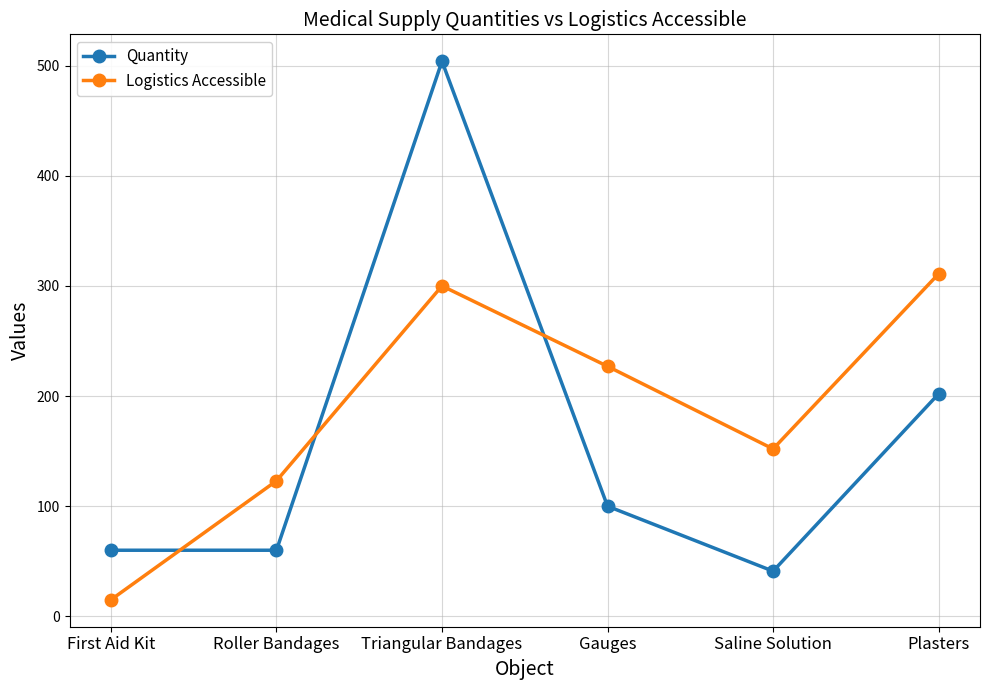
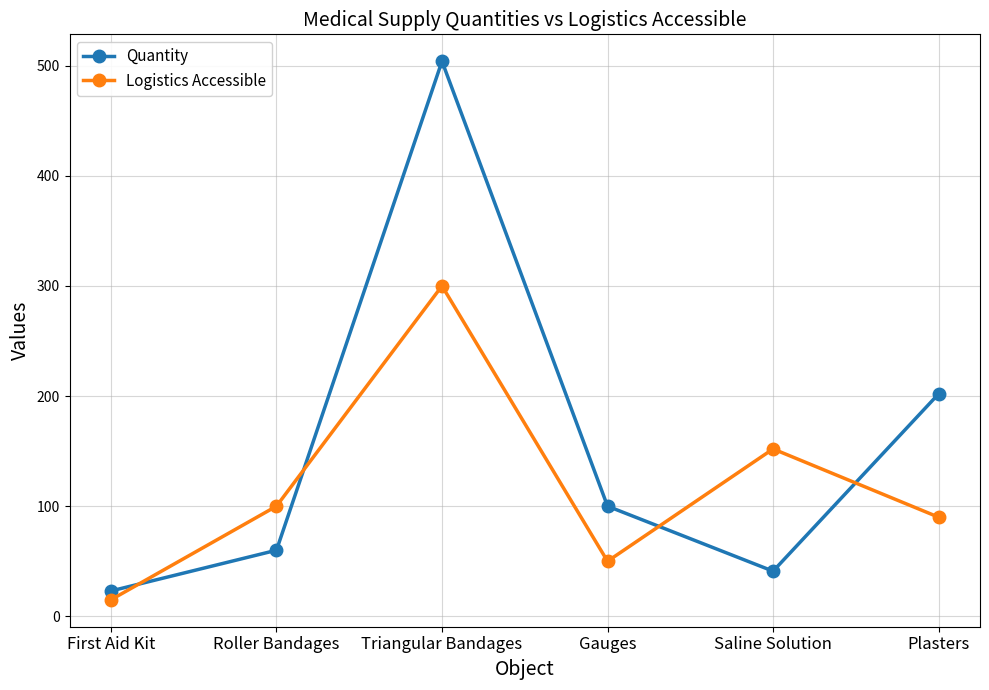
  {
    "Quantity": {
-     "First Aid Kit": 60,
+     "First Aid Kit": 23,
      "Roller Bandages": 60,
      "Triangular Bandages": 504,
      "Gauges": 100,
      "Saline Solution": 41,
      "Plasters": 202
    },
    "Logistics Accessible": {
      "First Aid Kit": 15,
-     "Roller Bandages": 123,
+     "Roller Bandages": 100,
      "Triangular Bandages": 300,
-     "Gauges": 227,
+     "Gauges": 50,
      "Saline Solution": 152,
-     "Plasters": 311
+     "Plasters": 90
    }
  }
